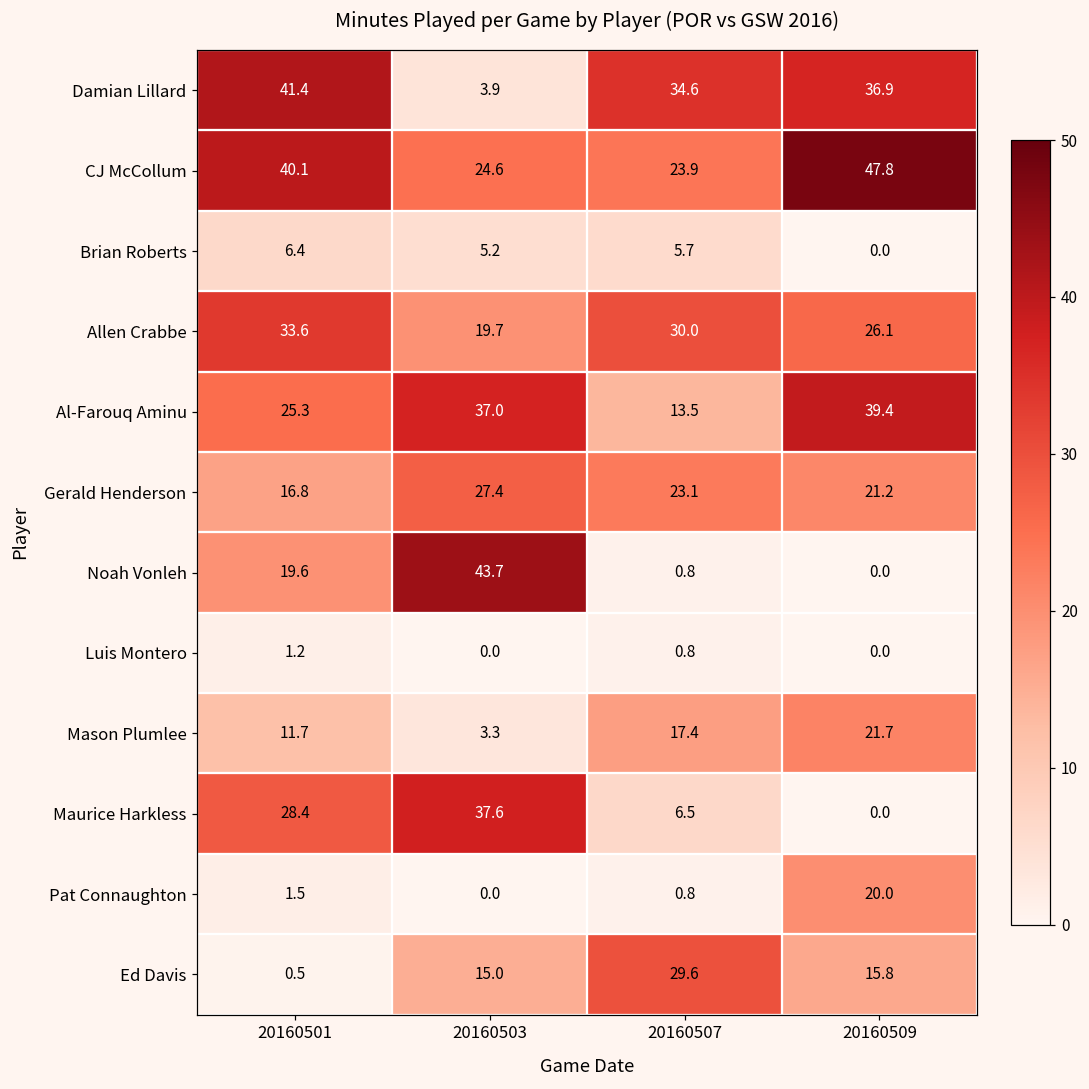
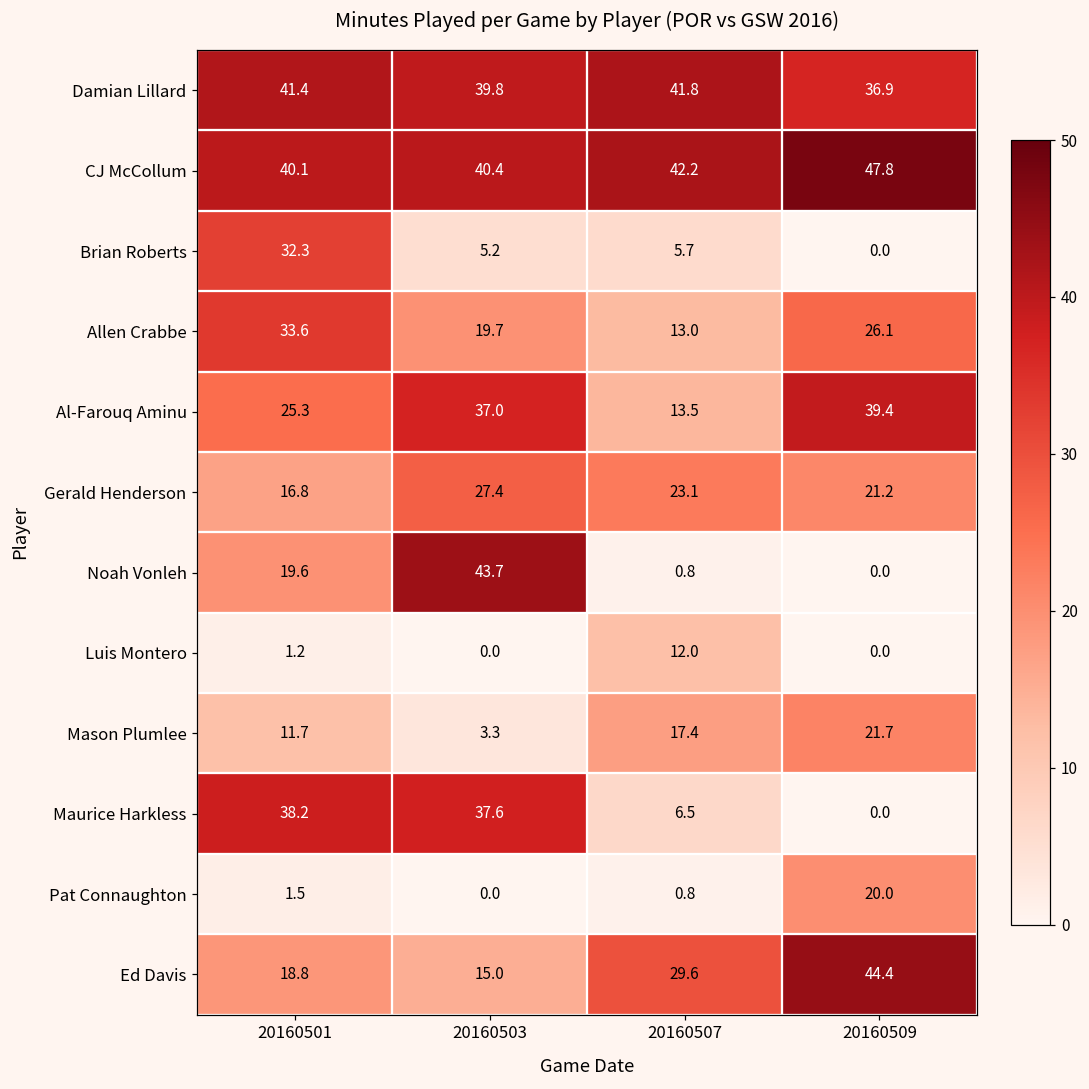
  {
    "Damian Lillard": {
      "20160501": 41.4,
-     "20160503": 3.9,
-     "20160507": 34.6,
+     "20160503": 39.8,
+     "20160507": 41.8,
      "20160509": 36.9
    },
    "CJ McCollum": {
      "20160501": 40.1,
-     "20160503": 24.6,
-     "20160507": 23.9,
+     "20160503": 40.4,
+     "20160507": 42.2,
      "20160509": 47.8
    },
    "Brian Roberts": {
-     "20160501": 6.4,
+     "20160501": 32.3,
      "20160503": 5.2,
      "20160507": 5.7,
      "20160509": 0.0
    },
    "Allen Crabbe": {
      "20160501": 33.6,
      "20160503": 19.7,
-     "20160507": 30.0,
+     "20160507": 13.0,
      "20160509": 26.1
    },
    "Al-Farouq Aminu": {
      "20160501": 25.3,
      "20160503": 37.0,
      "20160507": 13.5,
      "20160509": 39.4
    },
    "Gerald Henderson": {
      "20160501": 16.8,
      "20160503": 27.4,
      "20160507": 23.1,
      "20160509": 21.2
    },
    "Noah Vonleh": {
      "20160501": 19.6,
      "20160503": 43.7,
      "20160507": 0.8,
      "20160509": 0.0
    },
    "Luis Montero": {
      "20160501": 1.2,
      "20160503": 0.0,
-     "20160507": 0.8,
+     "20160507": 12.0,
      "20160509": 0.0
    },
    "Mason Plumlee": {
      "20160501": 11.7,
      "20160503": 3.3,
      "20160507": 17.4,
      "20160509": 21.7
    },
    "Maurice Harkless": {
-     "20160501": 28.4,
+     "20160501": 38.2,
      "20160503": 37.6,
      "20160507": 6.5,
      "20160509": 0.0
    },
    "Pat Connaughton": {
      "20160501": 1.5,
      "20160503": 0.0,
      "20160507": 0.8,
      "20160509": 20.0
    },
    "Ed Davis": {
-     "20160501": 0.5,
+     "20160501": 18.8,
      "20160503": 15.0,
      "20160507": 29.6,
-     "20160509": 15.8
+     "20160509": 44.4
    }
  }
